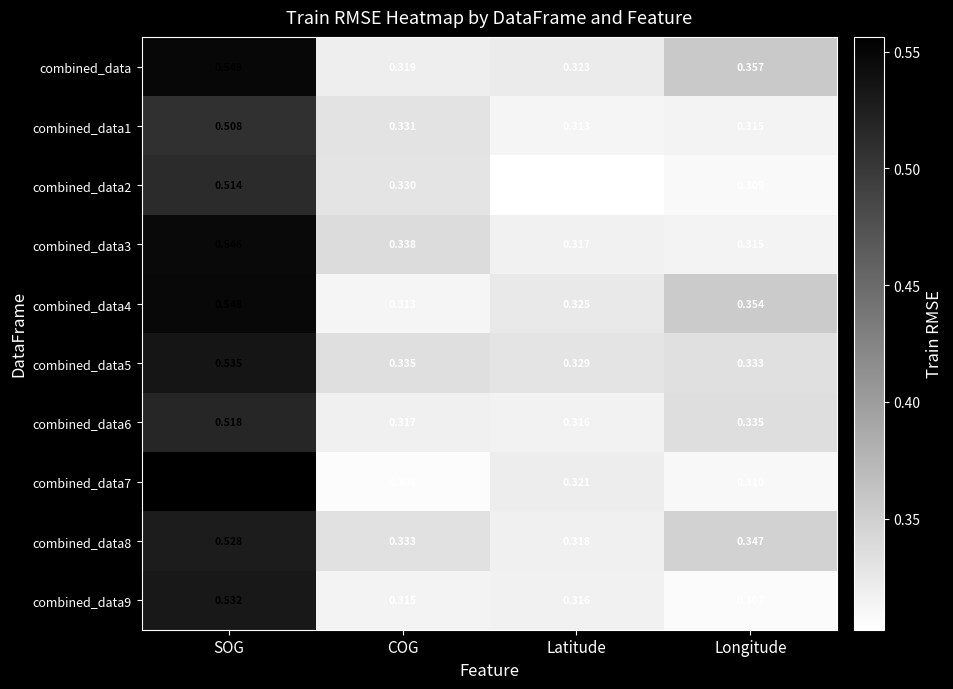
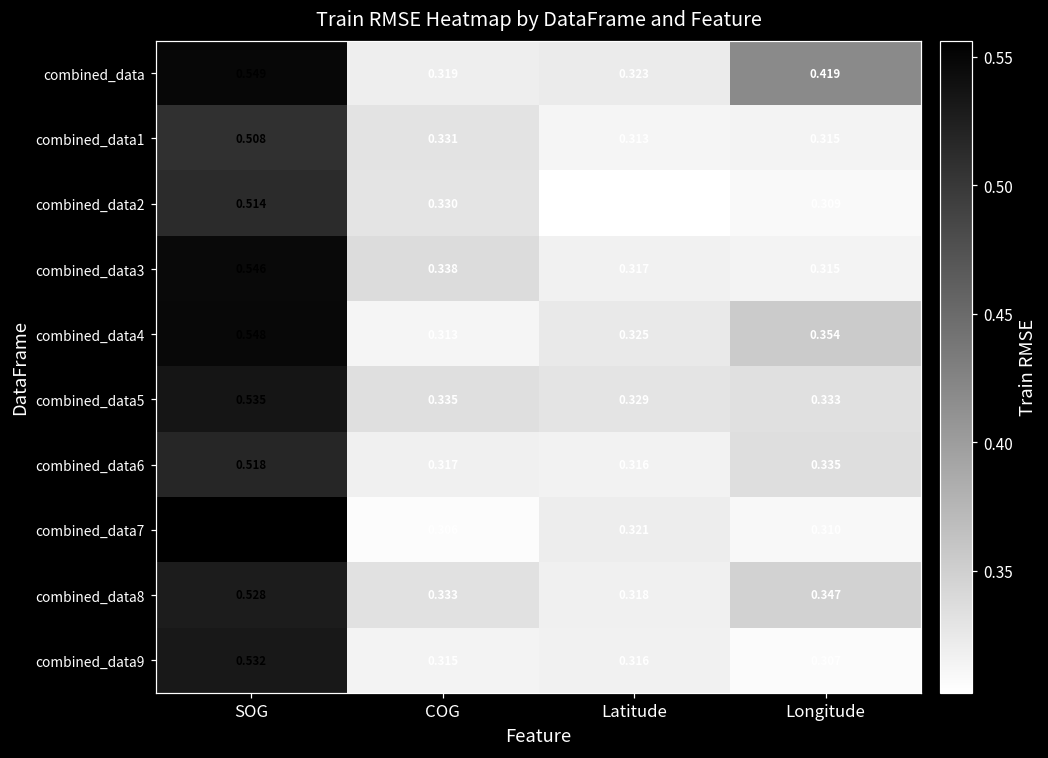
  {
    "combined_data": {
-     "Longitude": 0.357
+     "Longitude": 0.419
    },
    "combined_data4": {
      "Longitude": 0.354
    }
  }
